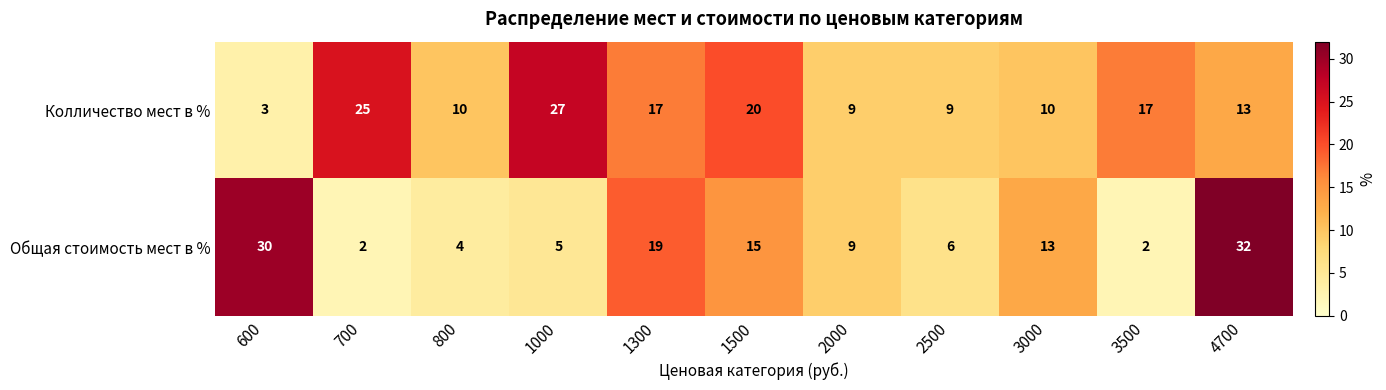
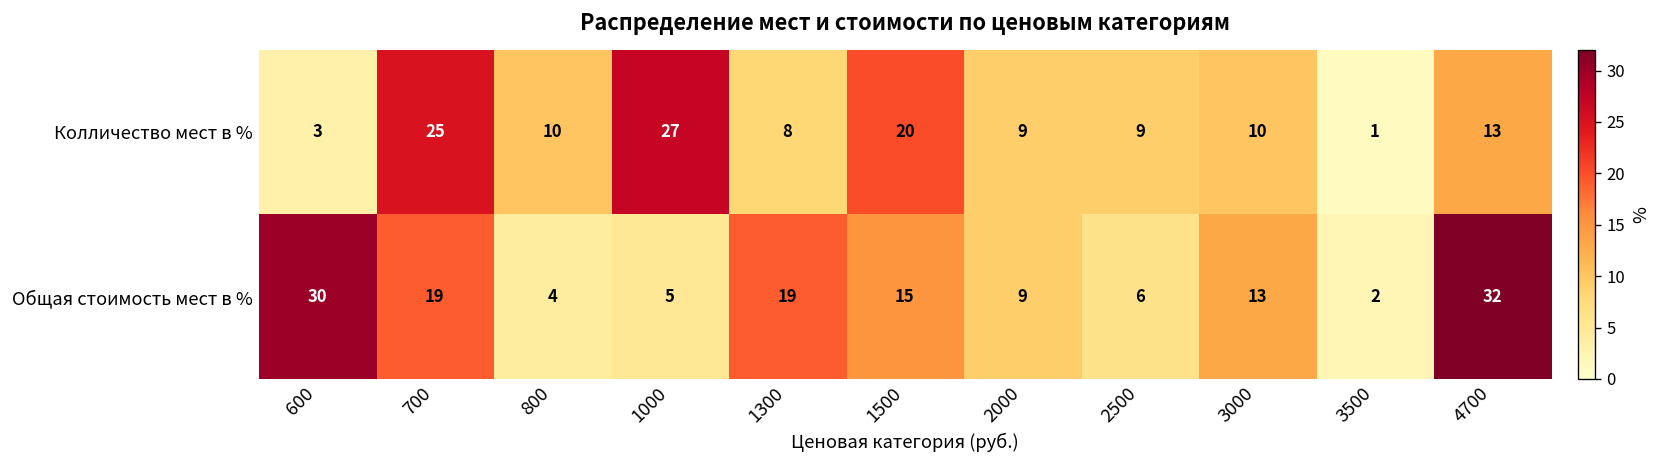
  {
    "Колличество мест в %": {
      "600": 3,
      "700": 25,
      "800": 10,
      "1000": 27,
-     "1300": 17,
+     "1300": 8,
      "1500": 20,
      "2000": 9,
      "2500": 9,
      "3000": 10,
-     "3500": 17,
+     "3500": 1,
      "4700": 13
    },
    "Общая стоимость мест в %": {
      "600": 30,
-     "700": 2,
+     "700": 19,
      "800": 4,
      "1000": 5,
      "1300": 19,
      "1500": 15,
      "2000": 9,
      "2500": 6,
      "3000": 13,
      "3500": 2,
      "4700": 32
    }
  }
